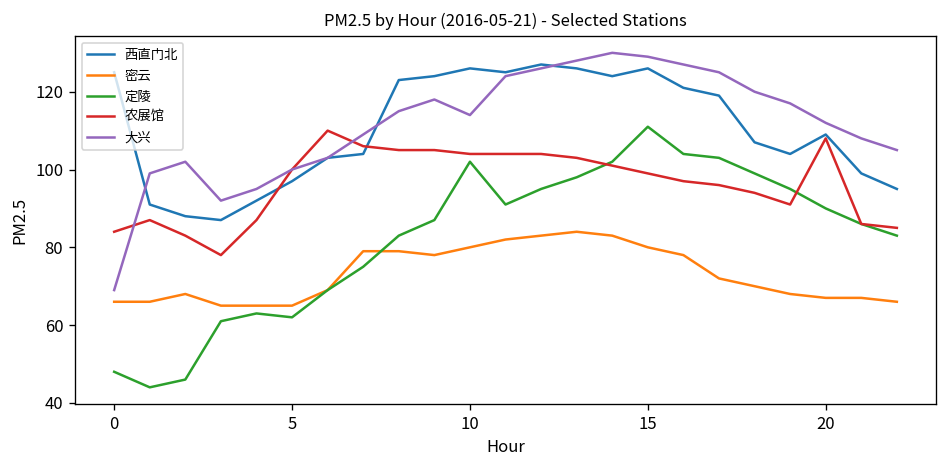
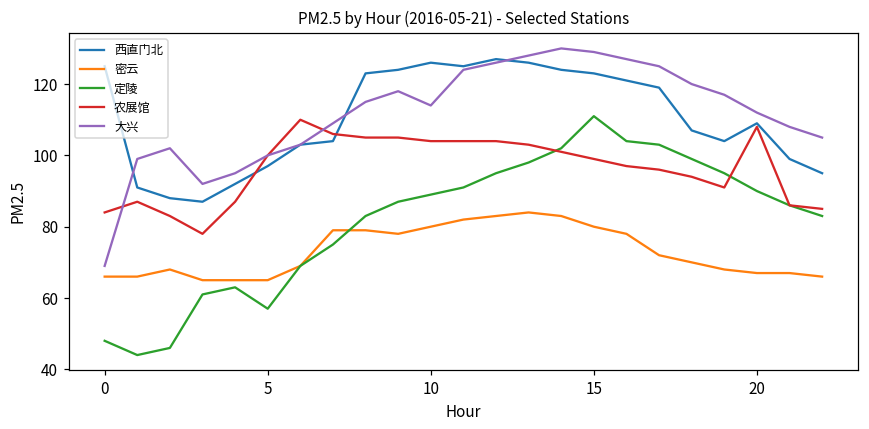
  {
    "西直门北": {
      "5": 97,
      "10": 126,
-     "15": 126,
+     "15": 123,
      "20": 109
    },
    "密云": {
      "0": 66,
      "5": 65,
      "10": 80,
      "15": 80,
      "20": 67
    },
    "定陵": {
      "0": 48,
-     "5": 62,
-     "10": 102,
+     "5": 57,
+     "10": 89,
      "15": 111,
      "20": 90
    },
    "农展馆": {
      "0": 84,
      "10": 104,
      "15": 99,
      "20": 108
    },
    "大兴": {
      "0": 69,
      "10": 114,
      "15": 129,
      "20": 112
    }
  }
